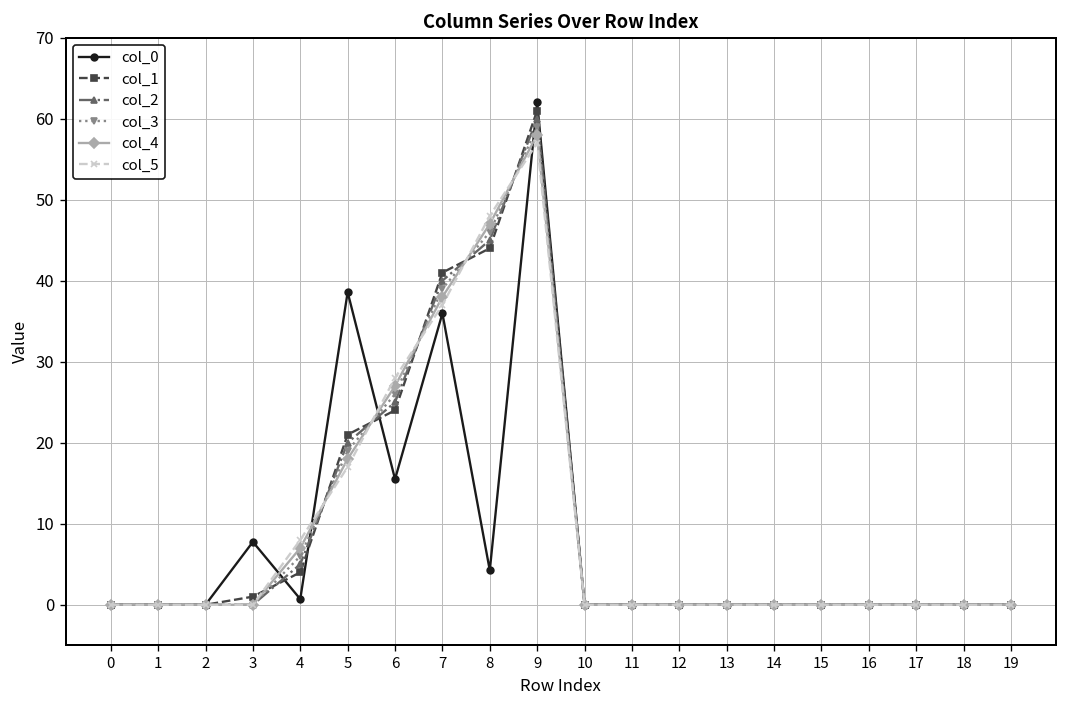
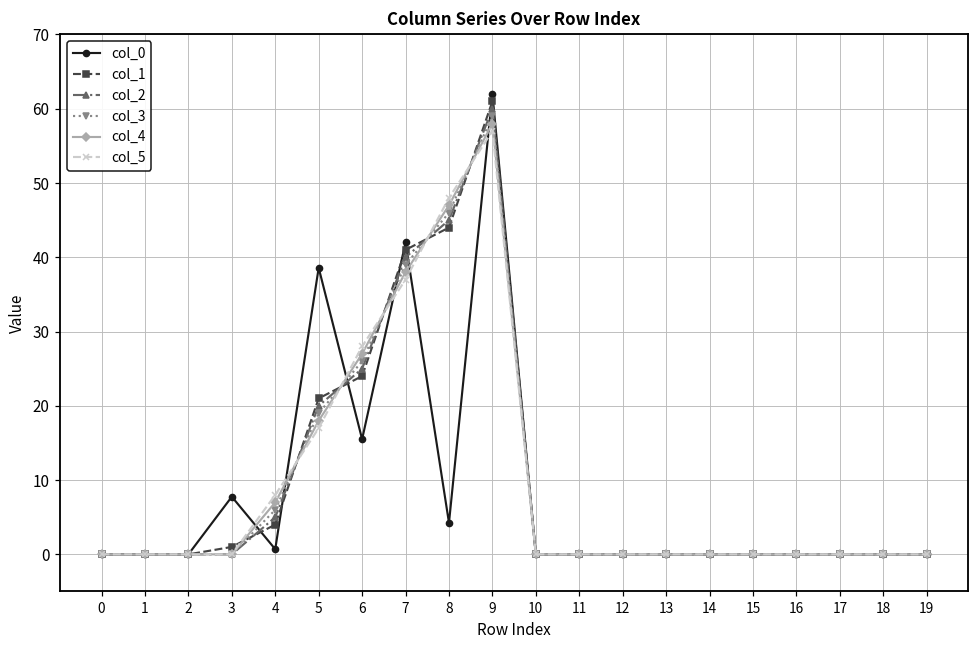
  {
    "col_0": {
      "3": 8,
      "4": 1,
      "5": 39,
      "6": 16,
-     "7": 36,
+     "7": 42,
      "8": 4,
      "9": 62
    }
  }
